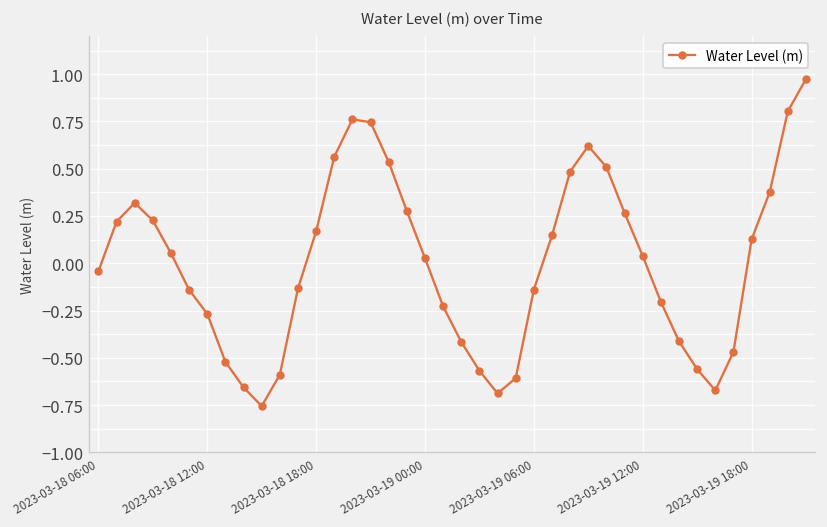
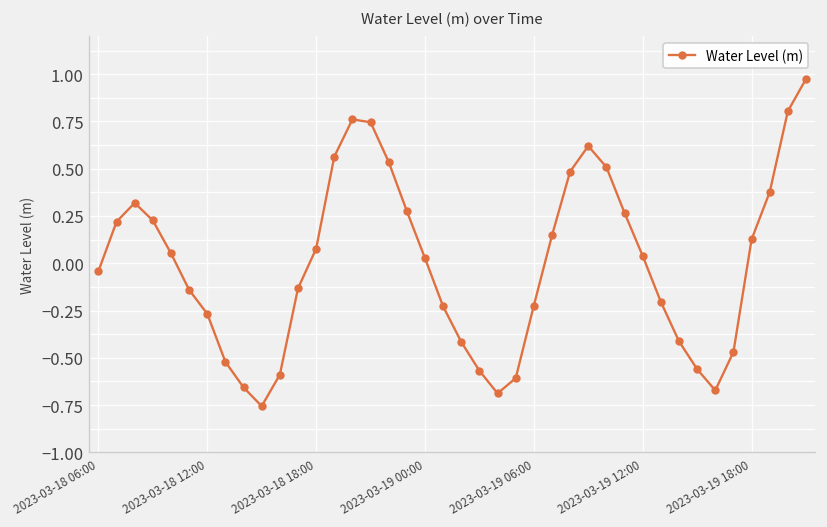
  {
    "2023-03-18 06:00": -0.04,
    "2023-03-18 12:00": -0.27,
-   "2023-03-18 18:00": 0.17,
+   "2023-03-18 18:00": 0.08,
    "2023-03-19 00:00": 0.03,
-   "2023-03-19 06:00": -0.14,
+   "2023-03-19 06:00": -0.22,
    "2023-03-19 12:00": 0.04,
    "2023-03-19 18:00": 0.13
  }
